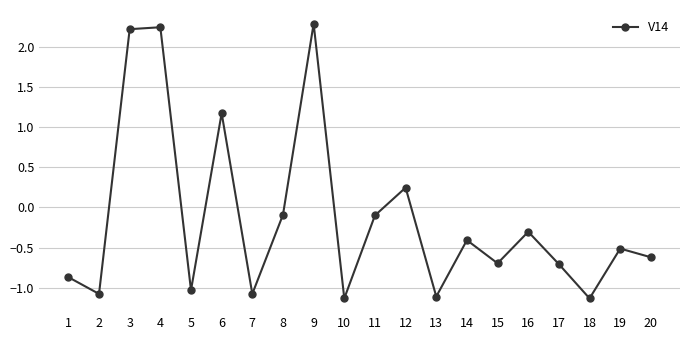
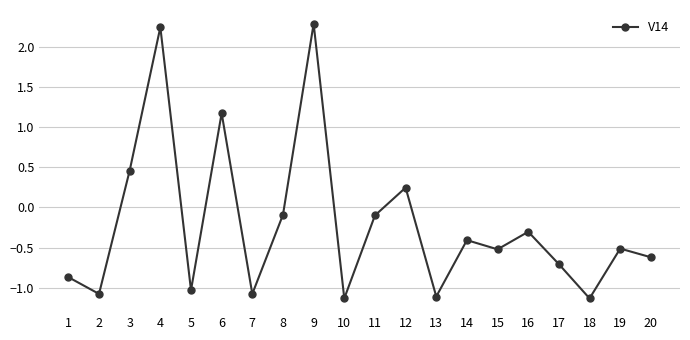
  {
    "1": -0.9,
    "2": -1.1,
-   "3": 2.2,
+   "3": 0.5,
    "4": 2.2,
    "5": -1.0,
    "6": 1.2,
    "7": -1.1,
    "8": -0.1,
    "9": 2.3,
    "10": -1.1,
    "11": -0.1,
    "12": 0.2,
    "13": -1.1,
    "14": -0.4,
-   "15": -0.7,
+   "15": -0.5,
    "16": -0.3,
    "17": -0.7,
    "18": -1.1,
    "19": -0.5,
    "20": -0.6
  }
